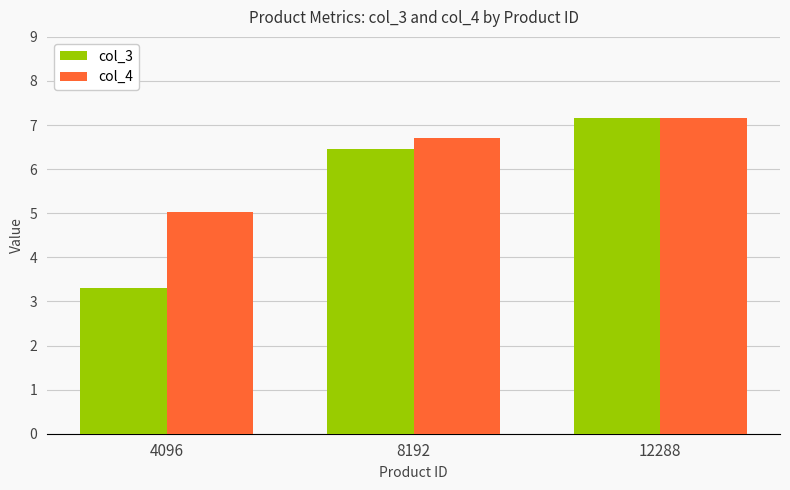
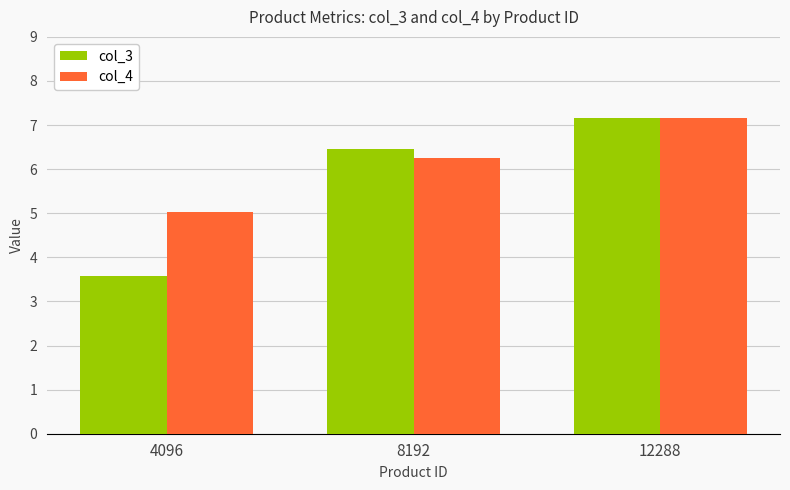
  {
    "col_3": {
-     "4096": 3.3,
+     "4096": 3.6,
      "8192": 6.5,
      "12288": 7.2
    },
    "col_4": {
      "4096": 5.0,
-     "8192": 6.7,
+     "8192": 6.3,
      "12288": 7.2
    }
  }
